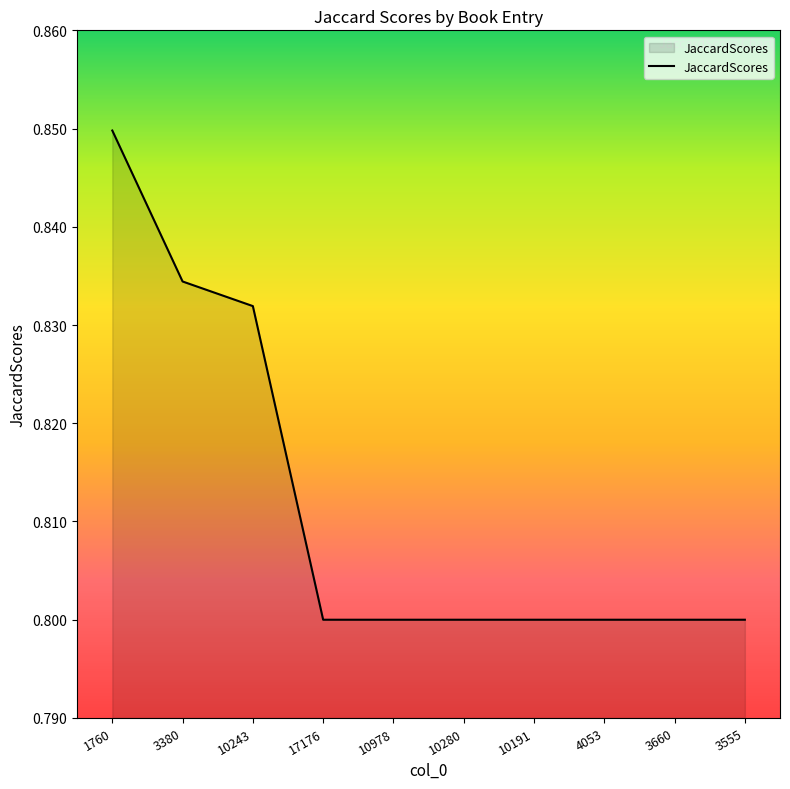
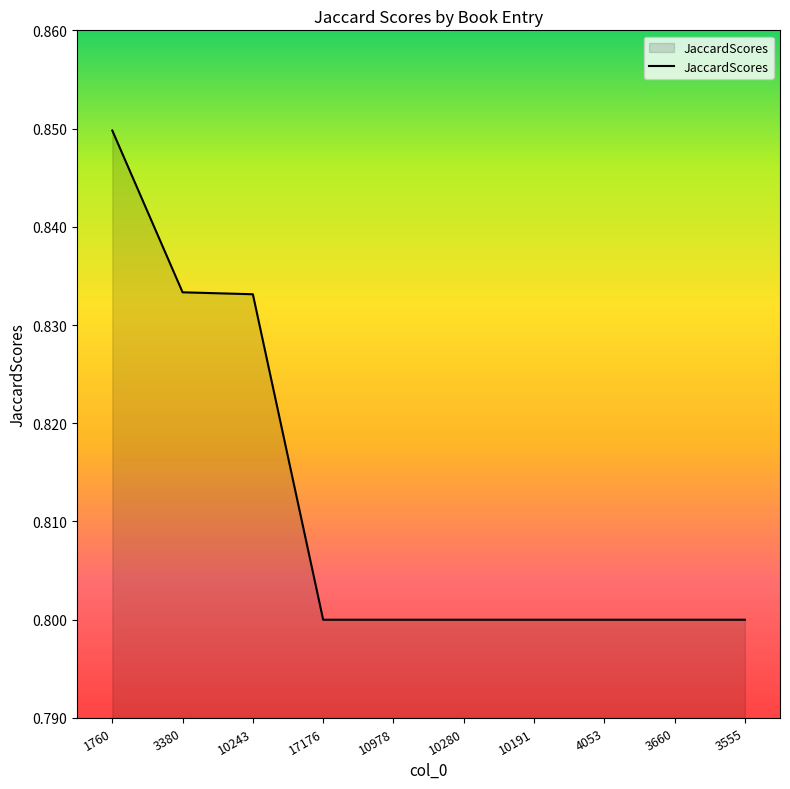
  {
    "1760": 0.850,
-   "3380": 0.834,
-   "10243": 0.832,
+   "3380": 0.833,
+   "10243": 0.833,
    "17176": 0.800,
    "10978": 0.800,
    "10280": 0.800,
    "10191": 0.800,
    "4053": 0.800,
    "3660": 0.800,
    "3555": 0.800
  }
